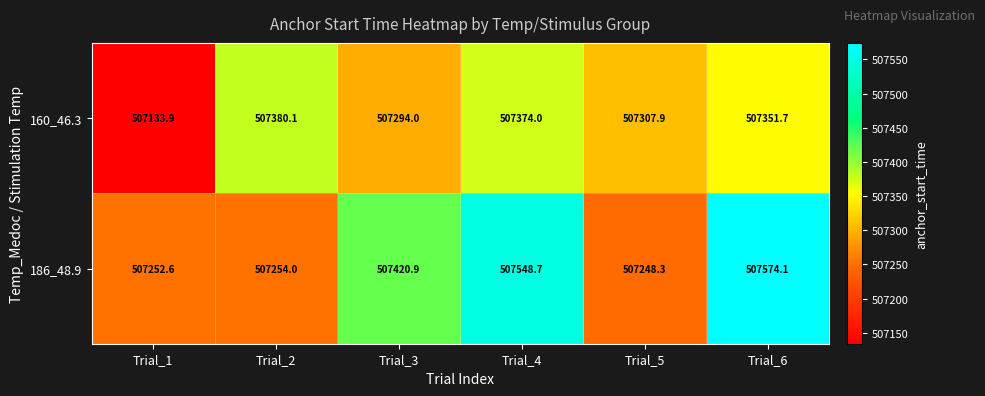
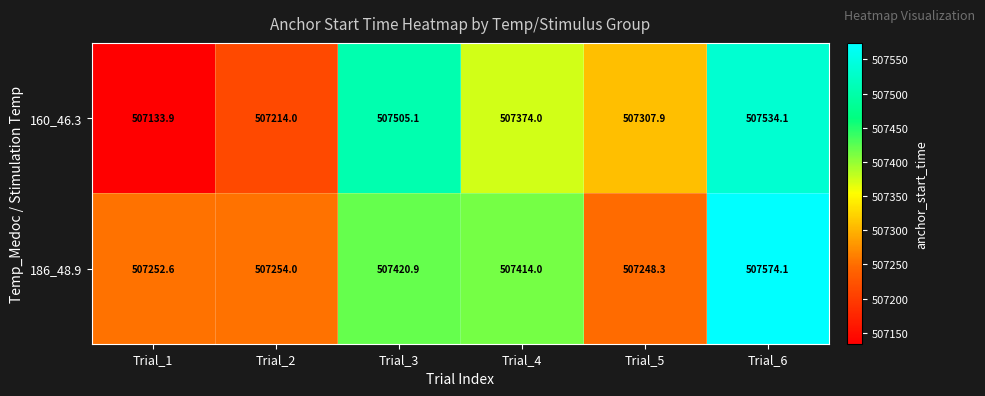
  {
    "160_46.3": {
      "Trial_1": 507133.9,
-     "Trial_2": 507380.1,
-     "Trial_3": 507294.0,
+     "Trial_2": 507214.0,
+     "Trial_3": 507505.1,
      "Trial_4": 507374.0,
      "Trial_5": 507307.9,
-     "Trial_6": 507351.7
+     "Trial_6": 507534.1
    },
    "186_48.9": {
      "Trial_1": 507252.6,
      "Trial_2": 507254.0,
      "Trial_3": 507420.9,
-     "Trial_4": 507548.7,
+     "Trial_4": 507414.0,
      "Trial_5": 507248.3,
      "Trial_6": 507574.1
    }
  }
